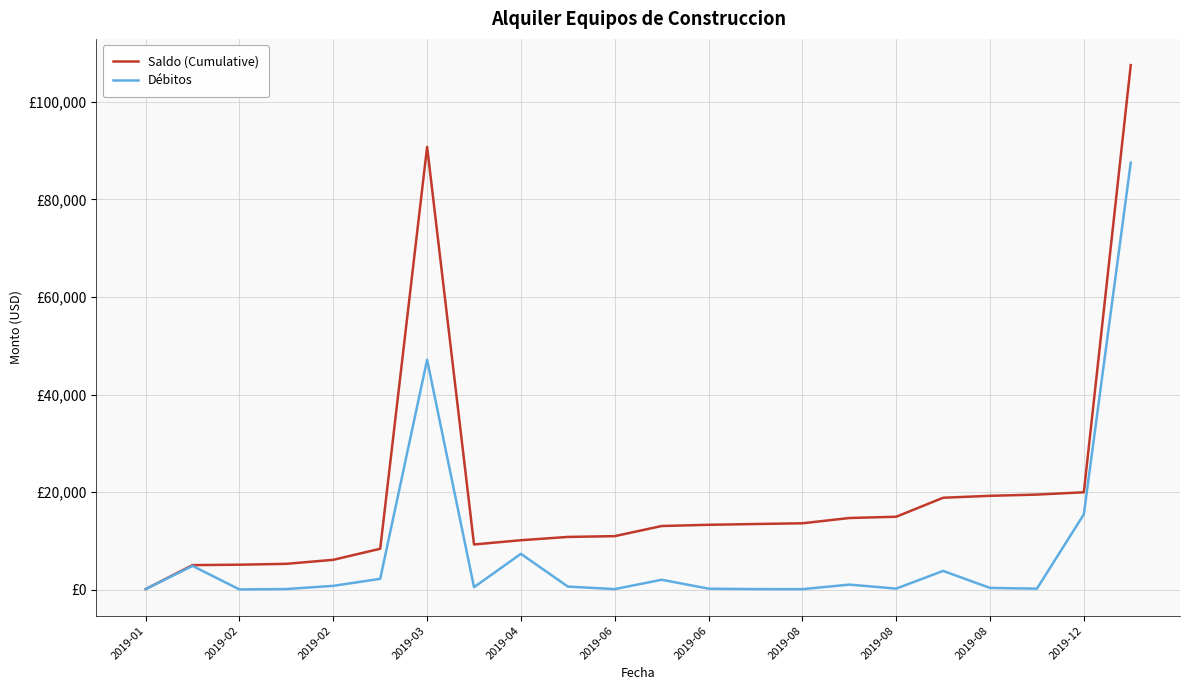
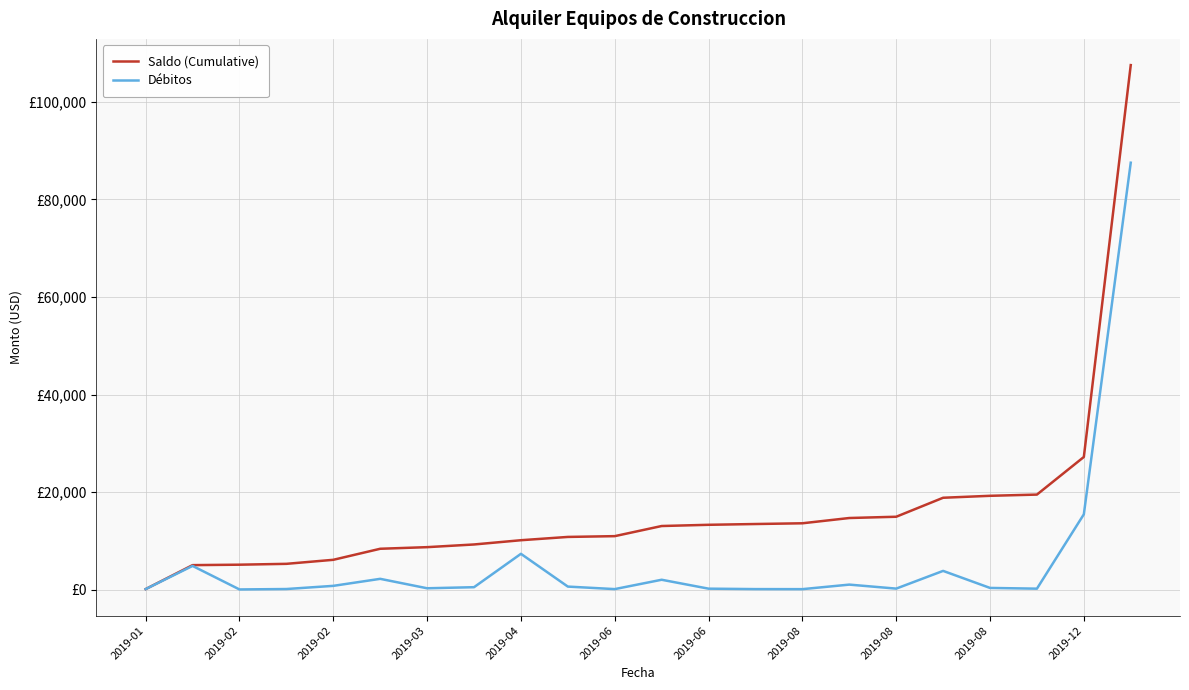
  {
    "Saldo (Cumulative)": {
-     "2019-03": "£91,000",
+     "2019-03": "£9,000",
      "2019-04": "£10,000",
-     "2019-12": "£20,000"
+     "2019-12": "£27,000"
    },
    "Débitos": {
-     "2019-03": "£47,000",
+     "2019-03": "£0",
      "2019-04": "£7,000",
      "2019-12": "£15,000"
    }
  }
